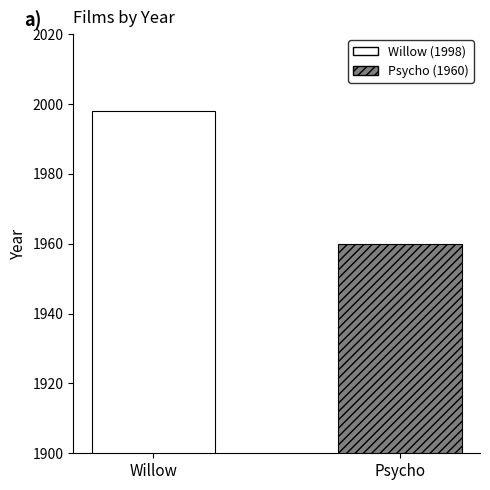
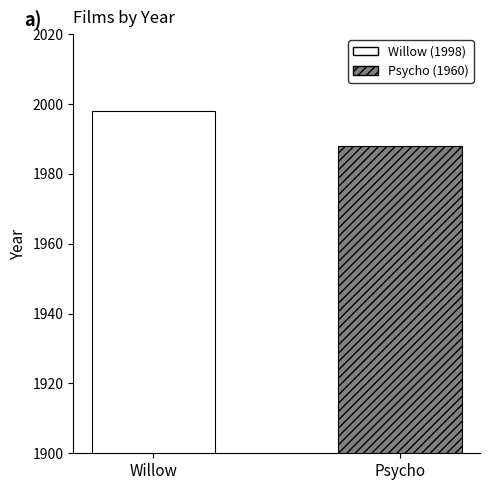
  {
    "Willow": 1998,
-   "Psycho": 1960
+   "Psycho": 1988
  }
